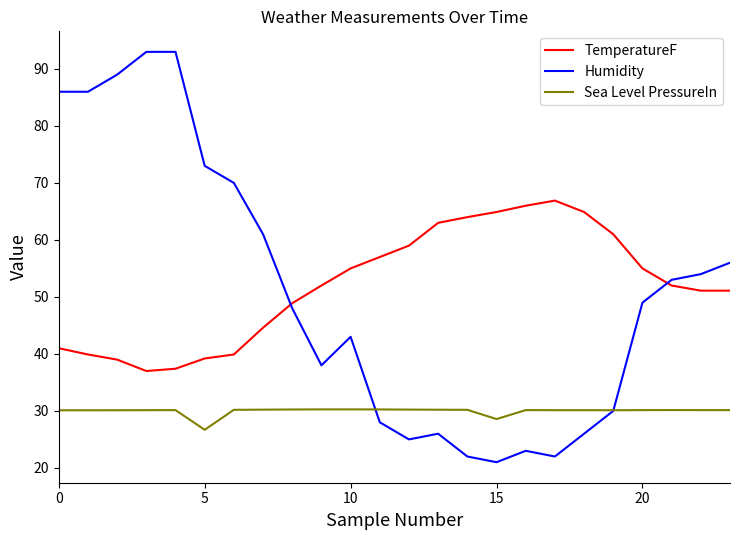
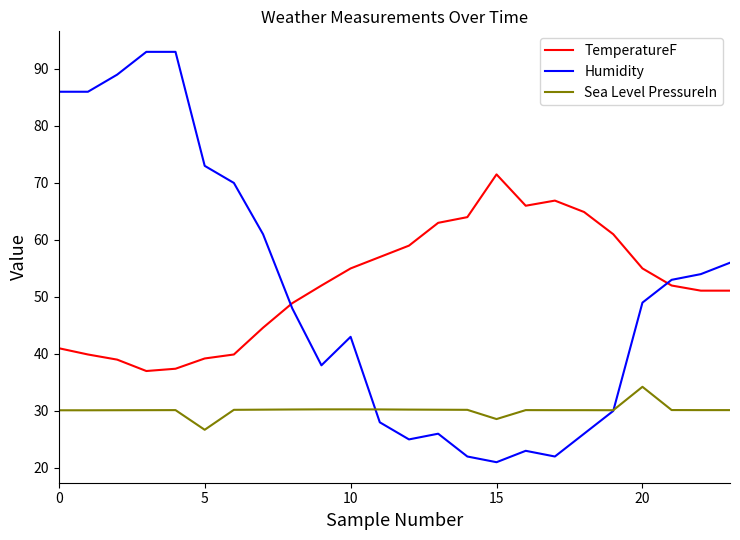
  {
    "TemperatureF": {
      "0": 41,
      "5": 39,
      "10": 55,
-     "15": 65,
+     "15": 72,
      "20": 55
    },
    "Humidity": {
      "0": 86,
      "5": 73,
      "10": 43,
      "15": 21,
      "20": 49
    },
    "Sea Level PressureIn": {
      "0": 30,
      "5": 27,
      "10": 30,
      "15": 29,
-     "20": 30
+     "20": 34
    }
  }
